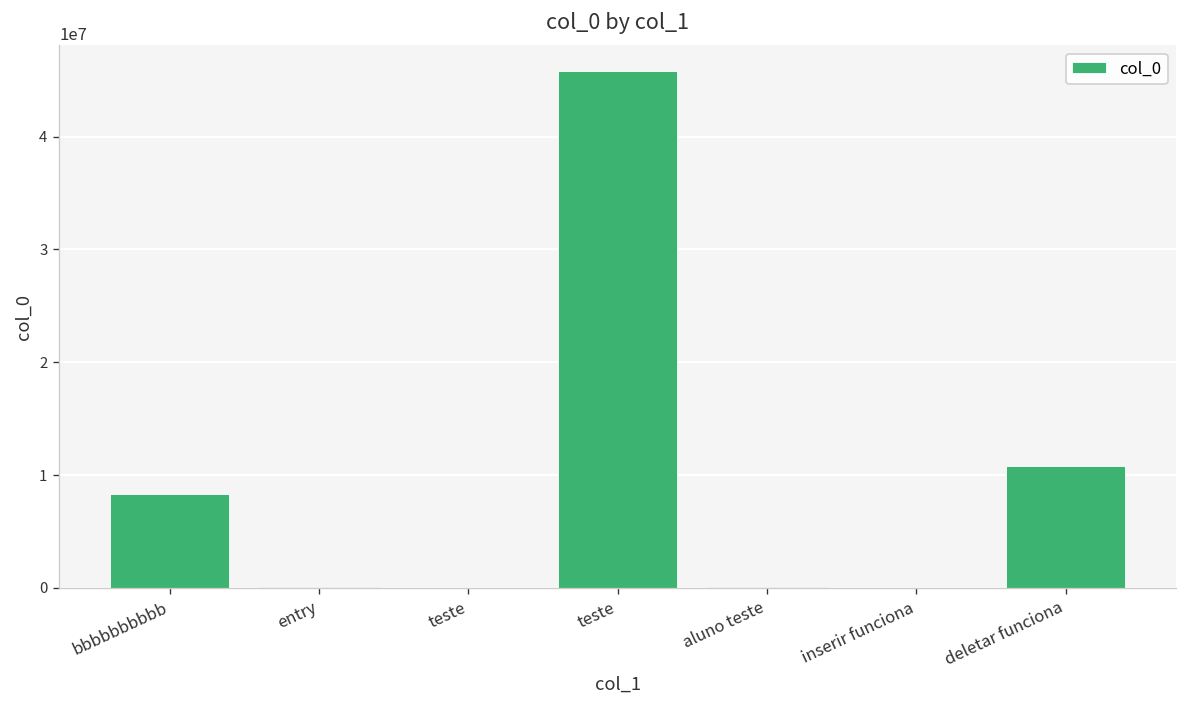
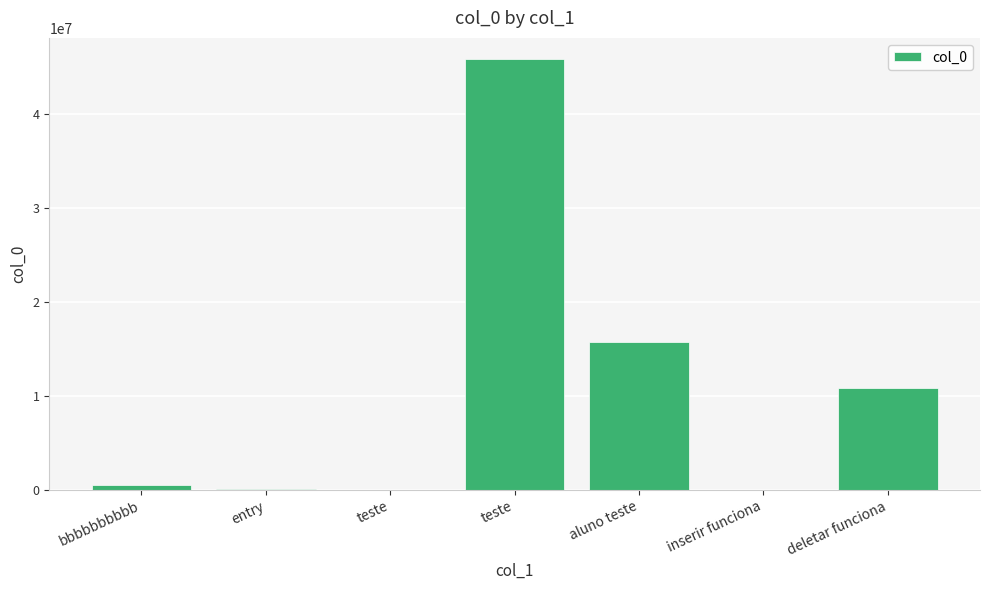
  {
-   "bbbbbbbbbb": 8000000,
-   "aluno teste": 0,
+   "bbbbbbbbbb": 1000000,
+   "aluno teste": 16000000,
    "deletar funciona": 11000000
  }
